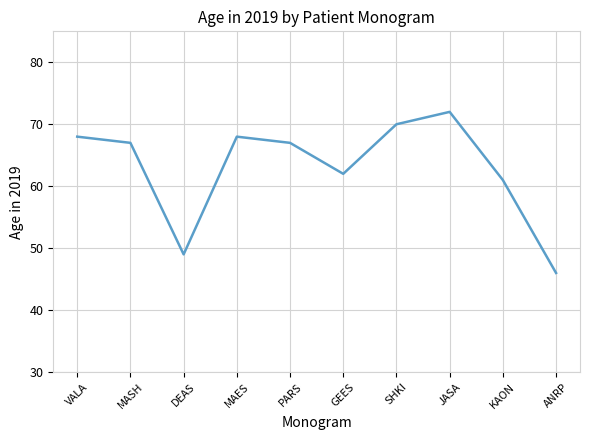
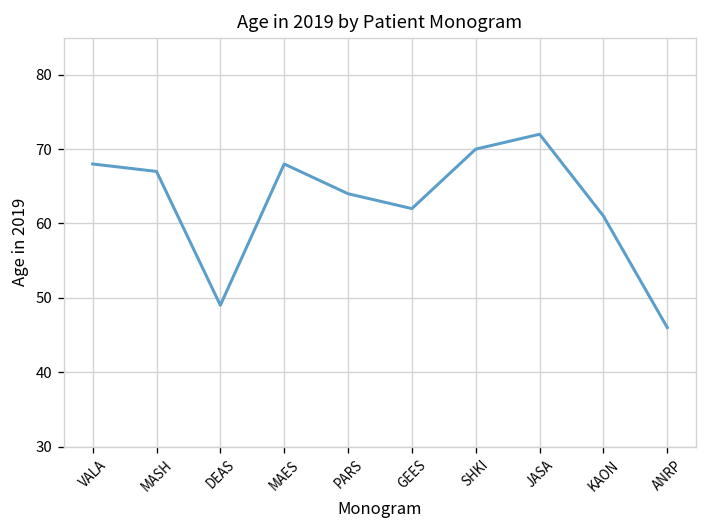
  {
    "VALA": 68,
    "MASH": 67,
    "DEAS": 49,
    "MAES": 68,
-   "PARS": 67,
+   "PARS": 64,
    "GEES": 62,
    "SHKI": 70,
    "JASA": 72,
    "KAON": 61,
    "ANRP": 46
  }
